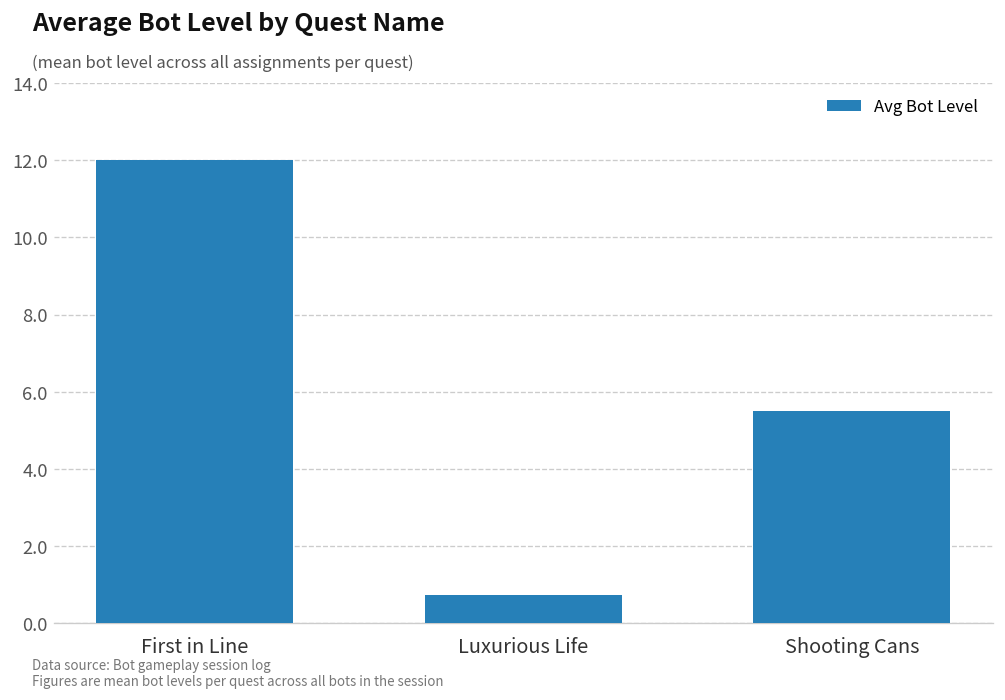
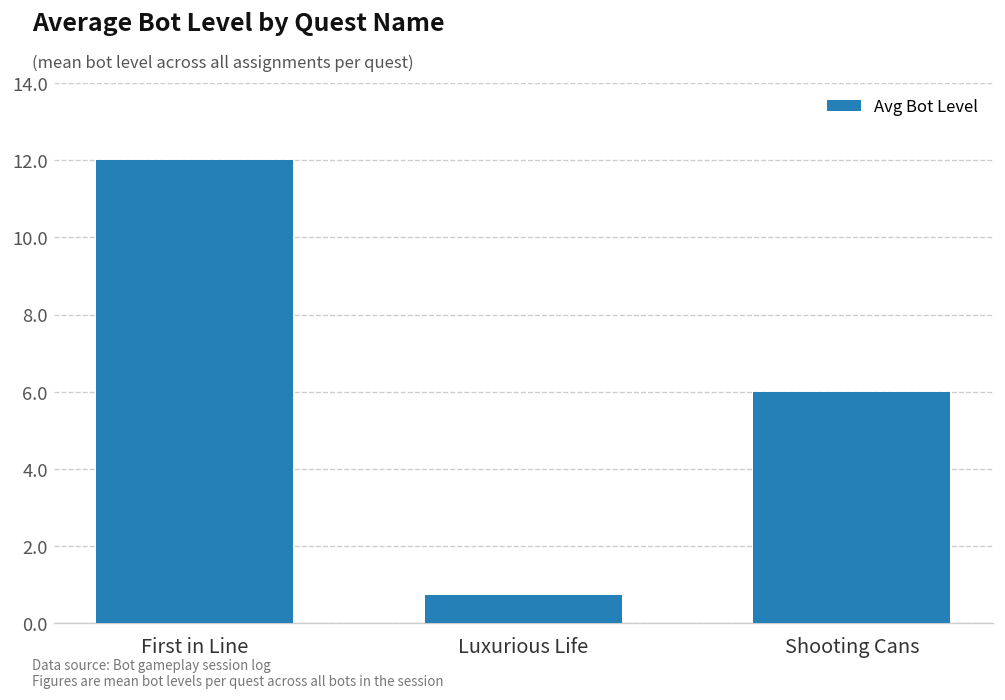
  {
    "First in Line": 12.0,
    "Luxurious Life": 0.7,
-   "Shooting Cans": 5.5
+   "Shooting Cans": 6.0
  }
